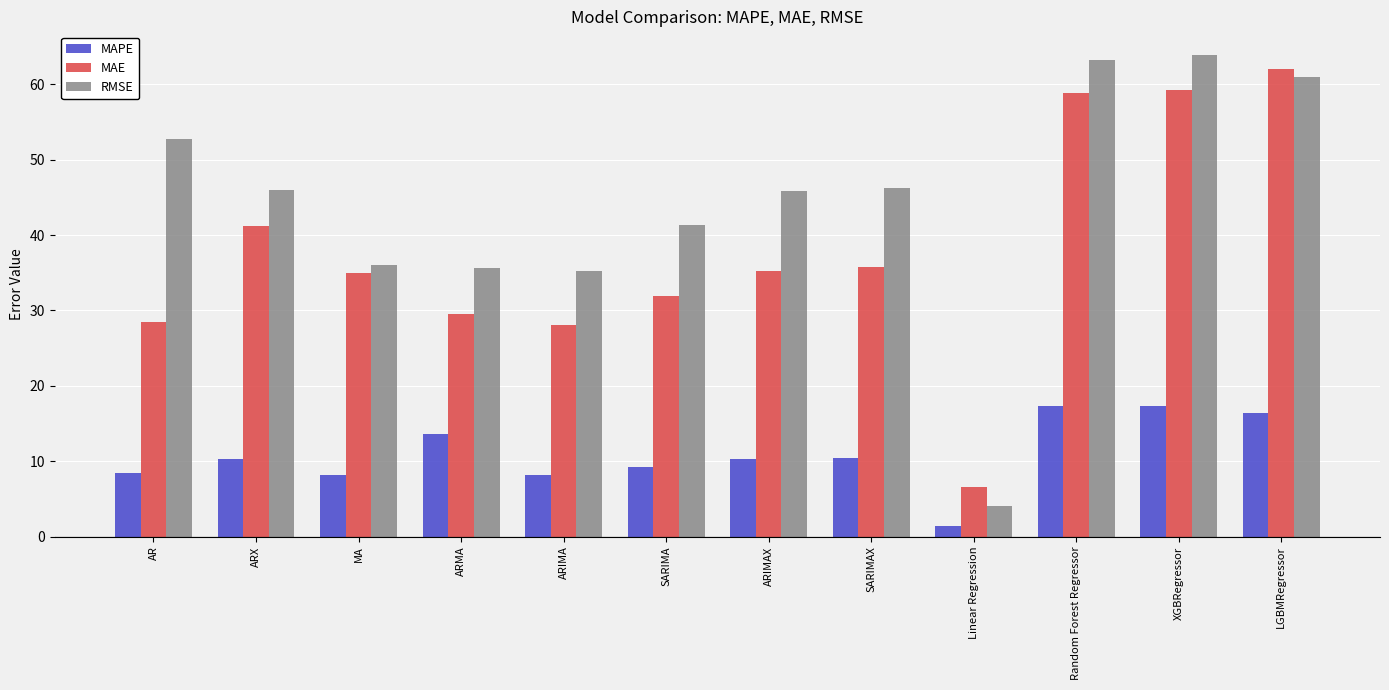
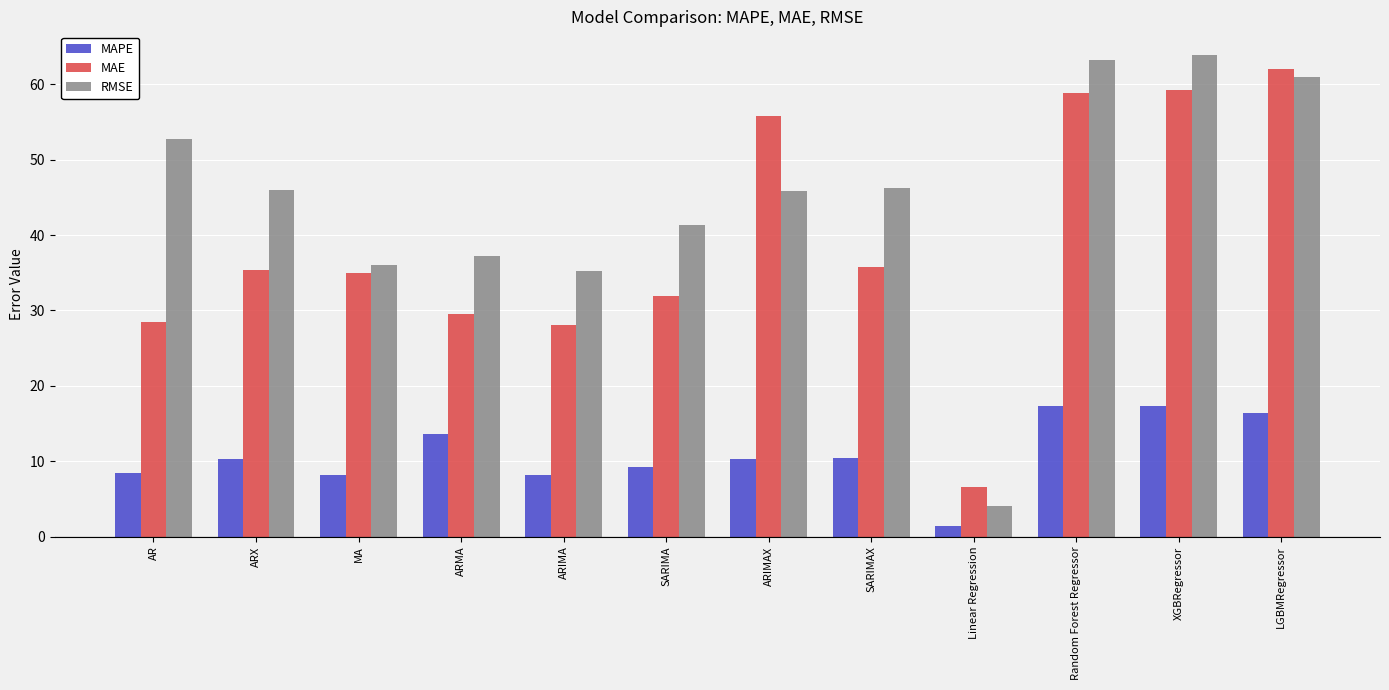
  {
    "MAPE": {
      "AR": 8,
      "ARX": 10,
      "MA": 8,
      "ARMA": 14,
      "ARIMA": 8,
      "SARIMA": 9,
      "ARIMAX": 10,
      "SARIMAX": 10,
      "Linear Regression": 1,
      "Random Forest Regressor": 17,
      "XGBRegressor": 17,
      "LGBMRegressor": 16
    },
    "MAE": {
      "AR": 28,
-     "ARX": 41,
+     "ARX": 35,
      "MA": 35,
      "ARMA": 30,
      "ARIMA": 28,
      "SARIMA": 32,
-     "ARIMAX": 35,
+     "ARIMAX": 56,
      "SARIMAX": 36,
      "Linear Regression": 7,
      "Random Forest Regressor": 59,
      "XGBRegressor": 59,
      "LGBMRegressor": 62
    },
    "RMSE": {
      "AR": 53,
      "ARX": 46,
      "MA": 36,
-     "ARMA": 36,
+     "ARMA": 37,
      "ARIMA": 35,
      "SARIMA": 41,
      "ARIMAX": 46,
      "SARIMAX": 46,
      "Linear Regression": 4,
      "Random Forest Regressor": 63,
      "XGBRegressor": 64,
      "LGBMRegressor": 61
    }
  }
